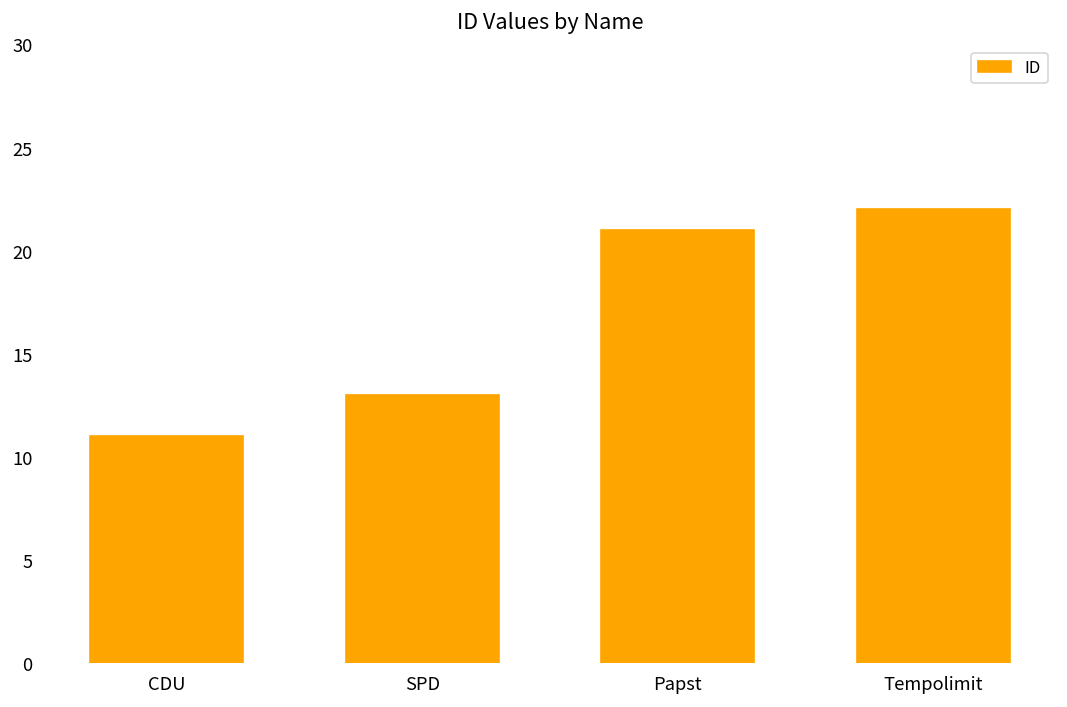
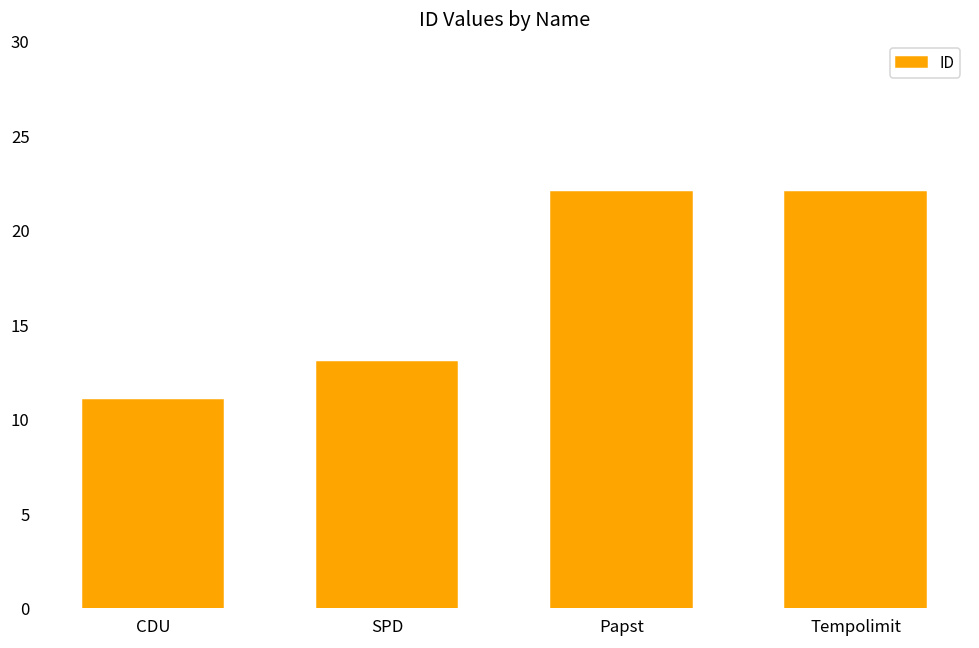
  {
    "CDU": 11,
    "SPD": 13,
-   "Papst": 21,
+   "Papst": 22,
    "Tempolimit": 22
  }
